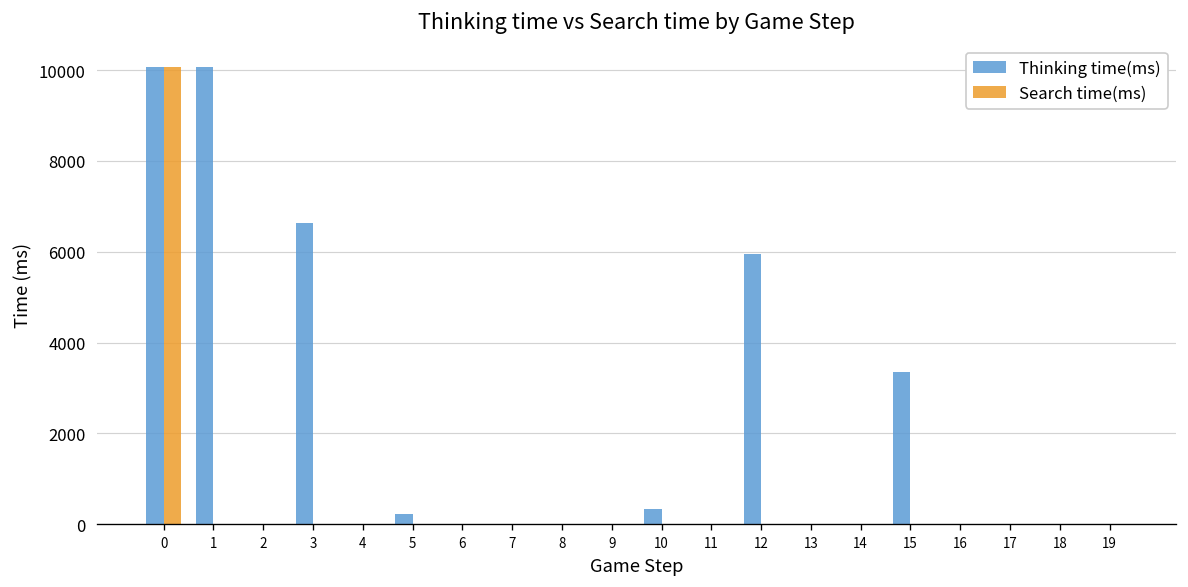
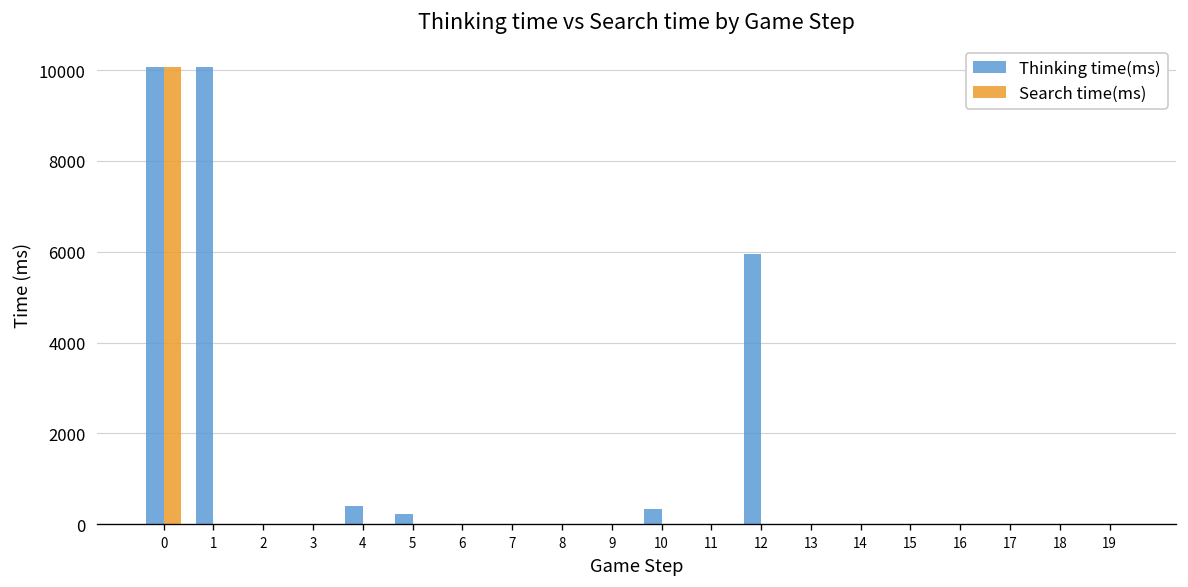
  {
    "Thinking time(ms)": {
      "0": 10100,
      "1": 10100,
-     "3": 6600,
-     "4": 0,
+     "3": 0,
+     "4": 400,
      "5": 200,
      "6": 0,
      "7": 0,
      "10": 300,
      "12": 5900,
      "14": 0,
-     "15": 3300,
+     "15": 0,
      "17": 0
    },
    "Search time(ms)": {
      "0": 10100,
      "1": 0,
      "2": 0,
      "3": 0,
      "4": 0,
      "5": 0,
      "6": 0,
      "7": 0,
      "8": 0,
      "9": 0,
      "10": 0,
      "11": 0,
      "12": 0,
      "13": 0,
      "14": 0,
      "15": 0,
      "16": 0,
      "17": 0,
      "18": 0,
      "19": 0
    }
  }
